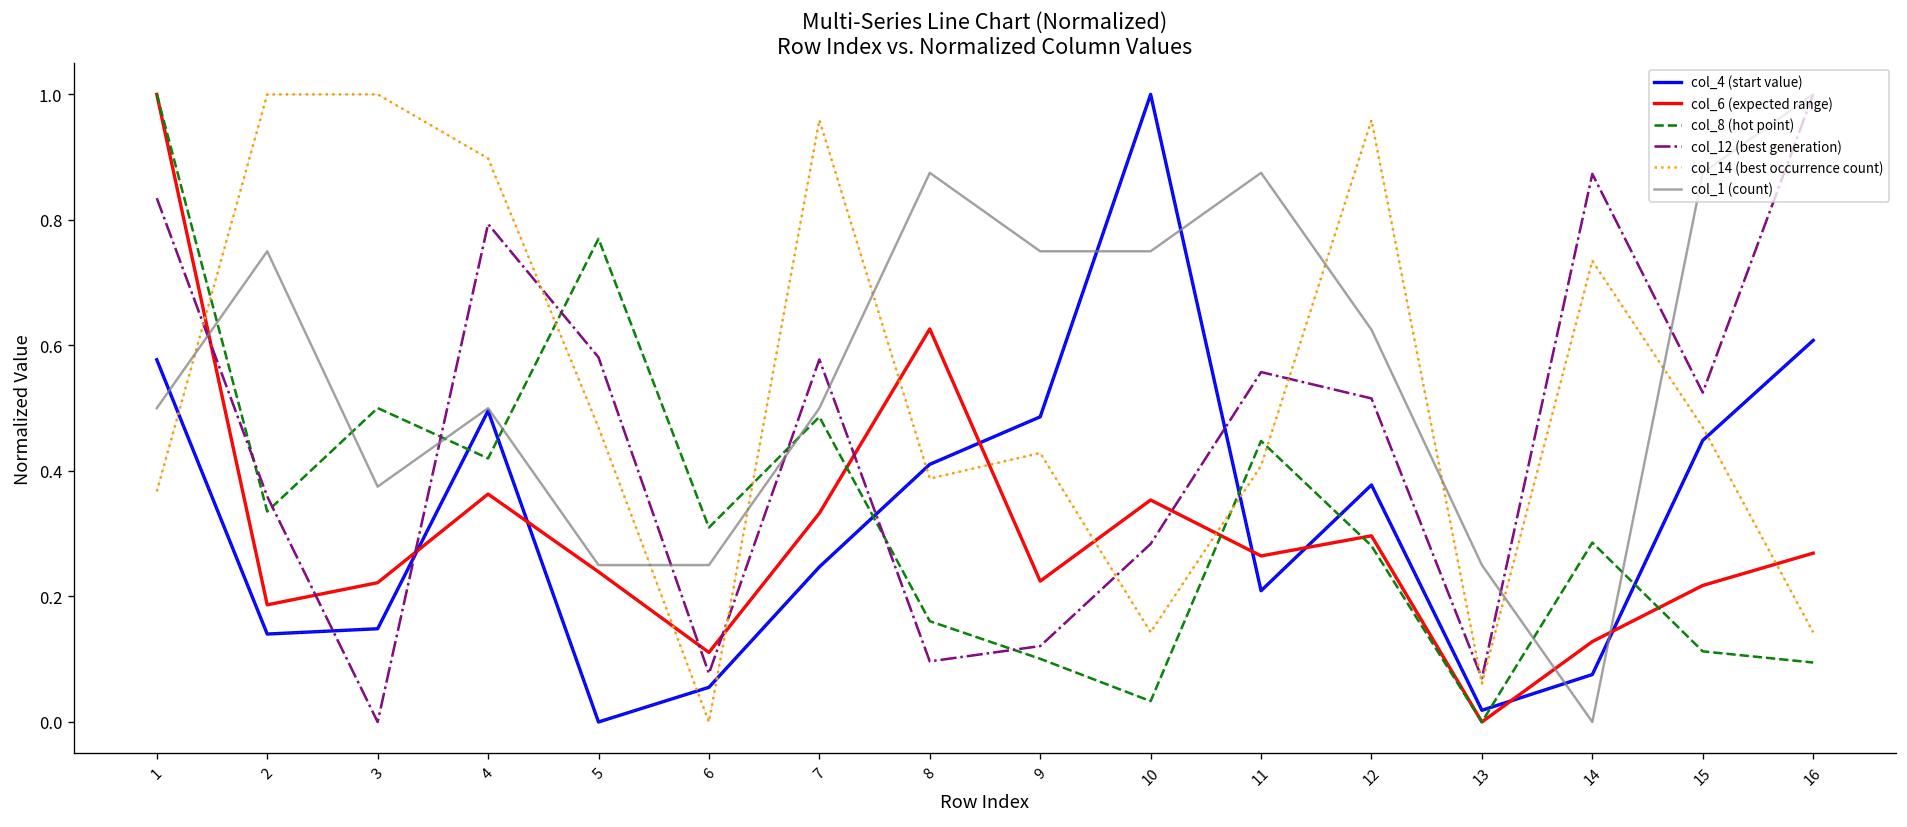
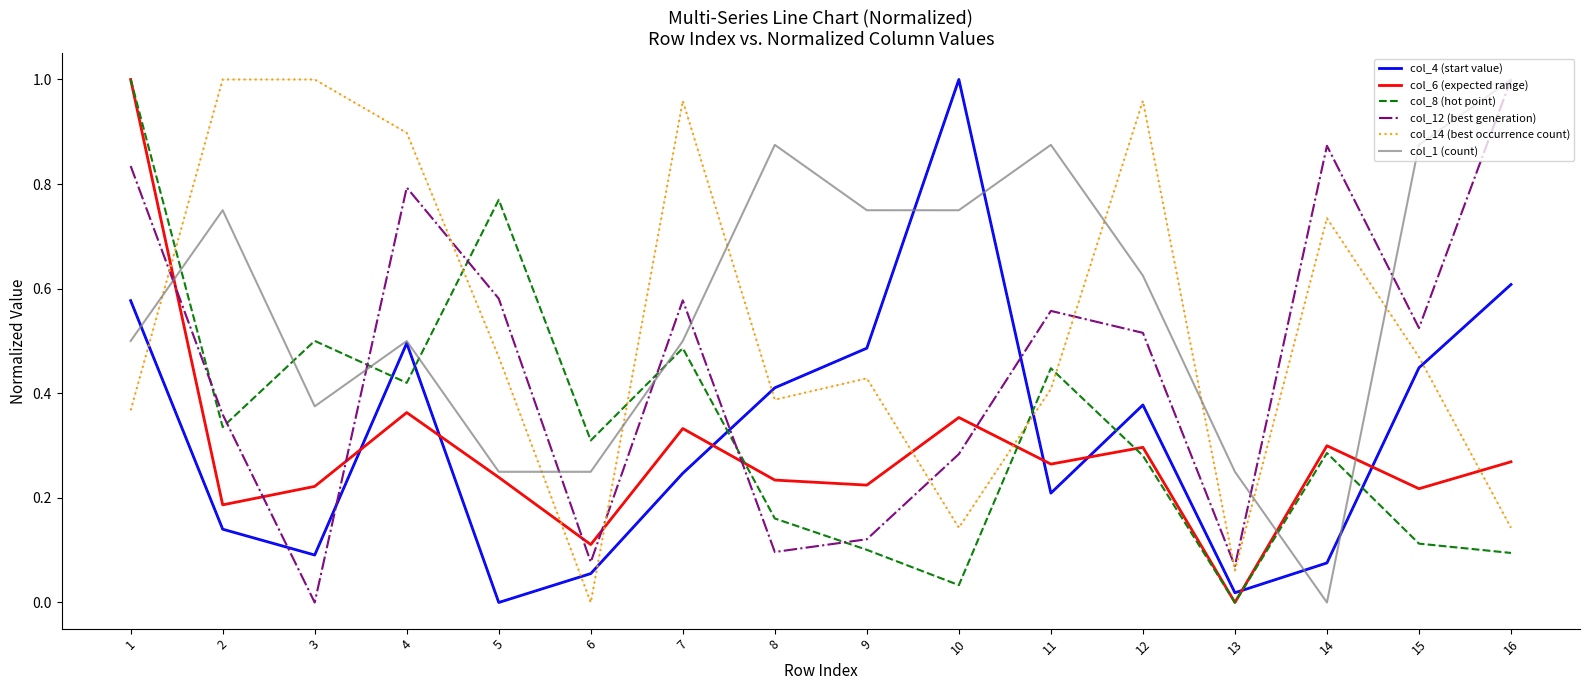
  {
    "col_4 (start value)": {
-     "3": 0.15
+     "3": 0.09
    },
    "col_6 (expected range)": {
-     "8": 0.63,
-     "14": 0.13
+     "8": 0.23,
+     "14": 0.30
    }
  }
